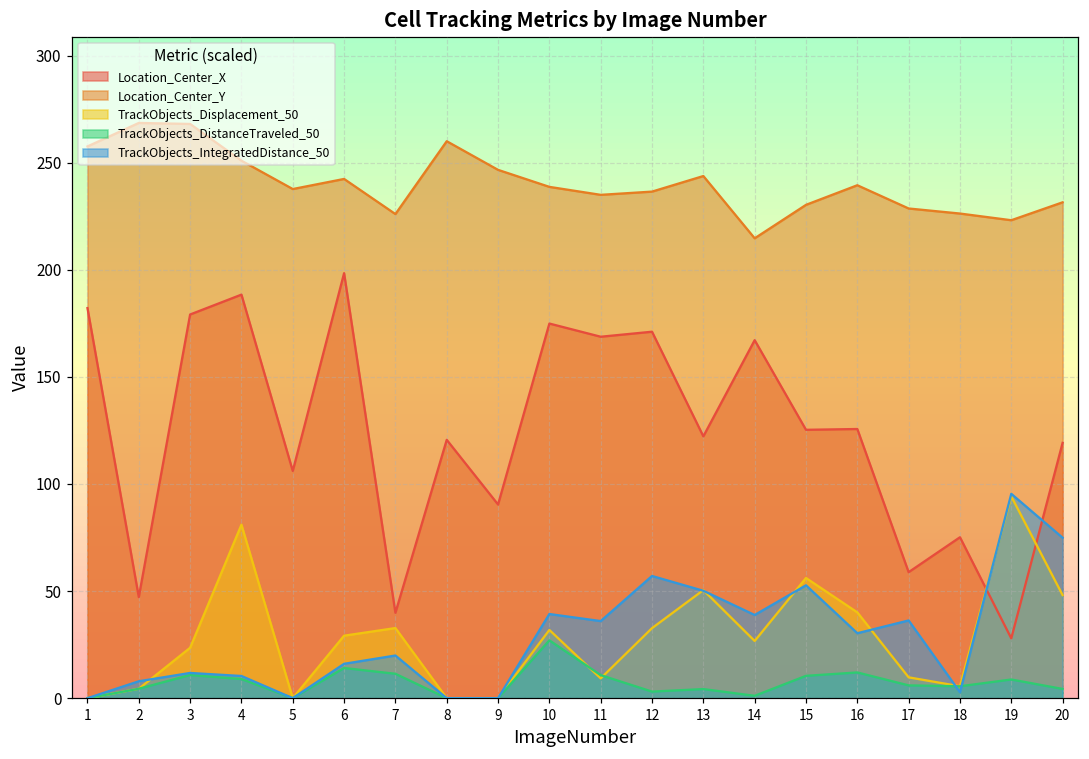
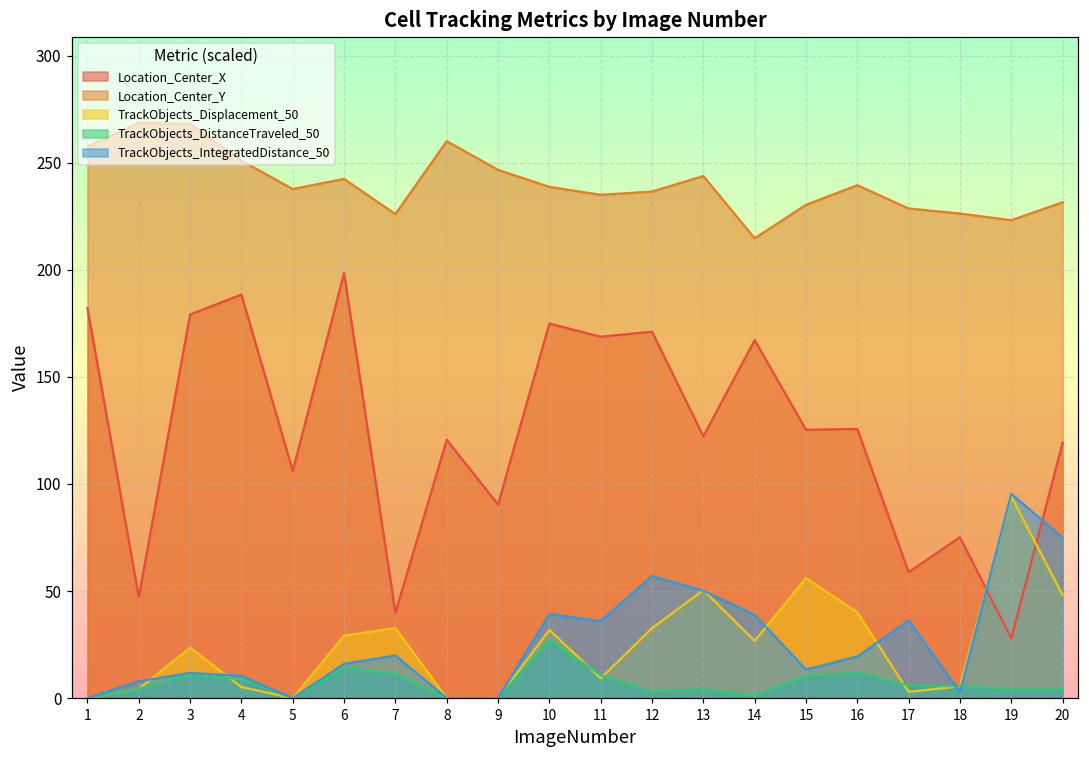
  {
    "TrackObjects_Displacement_50": {
      "3": 24,
-     "4": 81,
+     "4": 5,
      "6": 29,
      "7": 33,
      "10": 32,
      "11": 9,
      "12": 33,
      "14": 27,
      "15": 56,
      "16": 40,
-     "17": 10,
+     "17": 3,
      "20": 48
    },
    "TrackObjects_DistanceTraveled_50": {
      "4": 9,
      "6": 14,
      "7": 11,
      "10": 27,
      "11": 11,
      "12": 3,
      "13": 4,
      "14": 1,
      "15": 10,
      "16": 12,
      "17": 6,
-     "19": 9,
+     "19": 4,
      "20": 4
    },
    "TrackObjects_IntegratedDistance_50": {
      "2": 8,
      "4": 10,
      "6": 16,
      "7": 20,
      "10": 39,
      "11": 36,
      "12": 57,
      "14": 39,
-     "15": 53,
-     "16": 30,
+     "15": 13,
+     "16": 19,
      "17": 36,
      "18": 3,
      "20": 75
    }
  }
